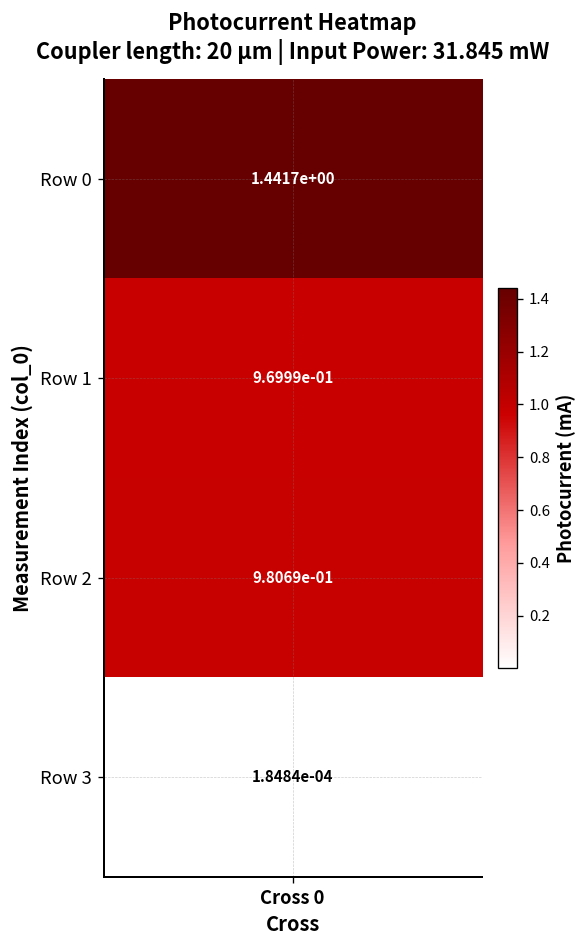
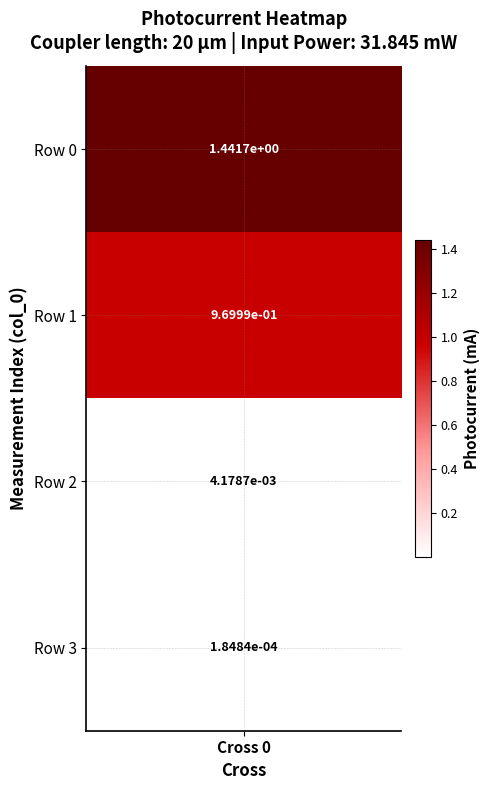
  {
    "Row 0": {
      "Cross 0": "1.4417e+00"
    },
    "Row 1": {
      "Cross 0": "9.6999e-01"
    },
    "Row 2": {
-     "Cross 0": "9.8069e-01"
+     "Cross 0": "4.1787e-03"
    },
    "Row 3": {
      "Cross 0": "1.8484e-04"
    }
  }
